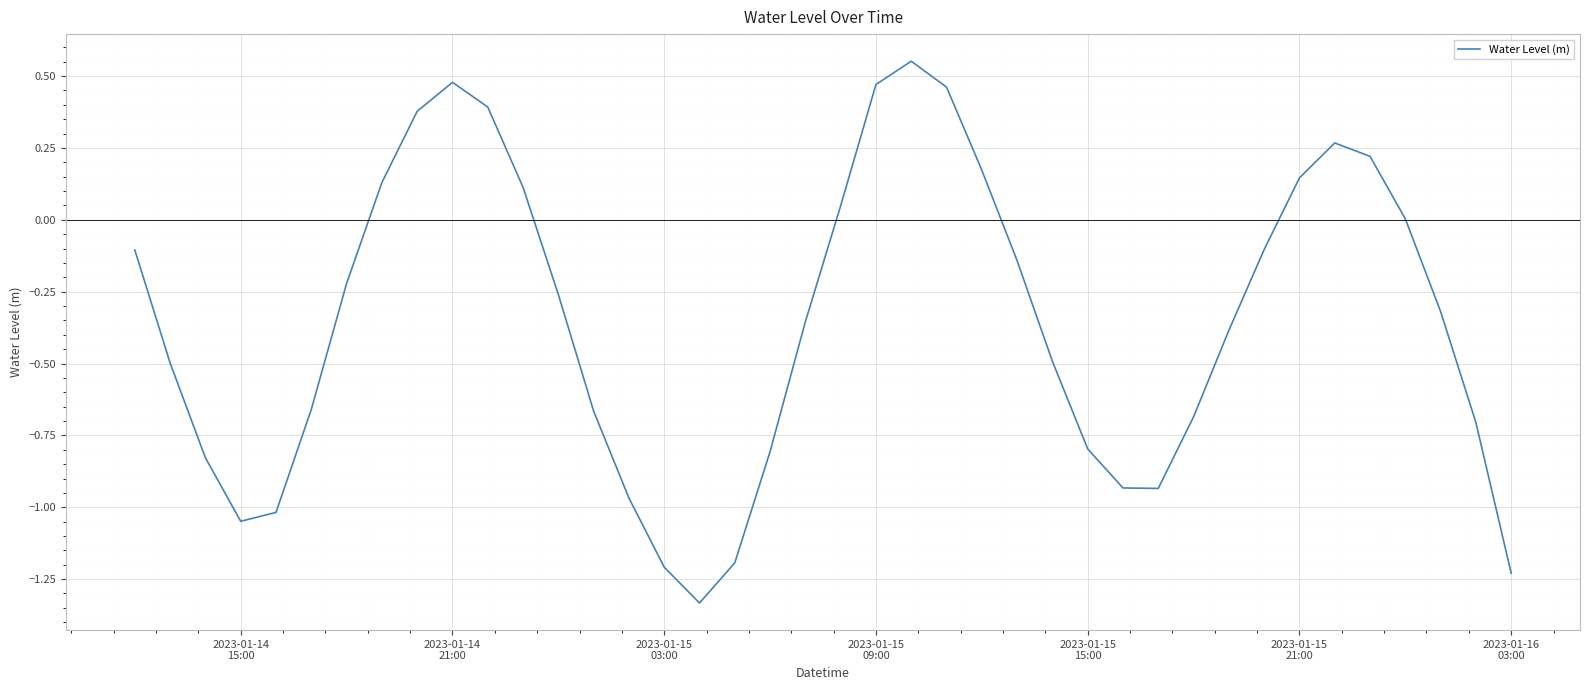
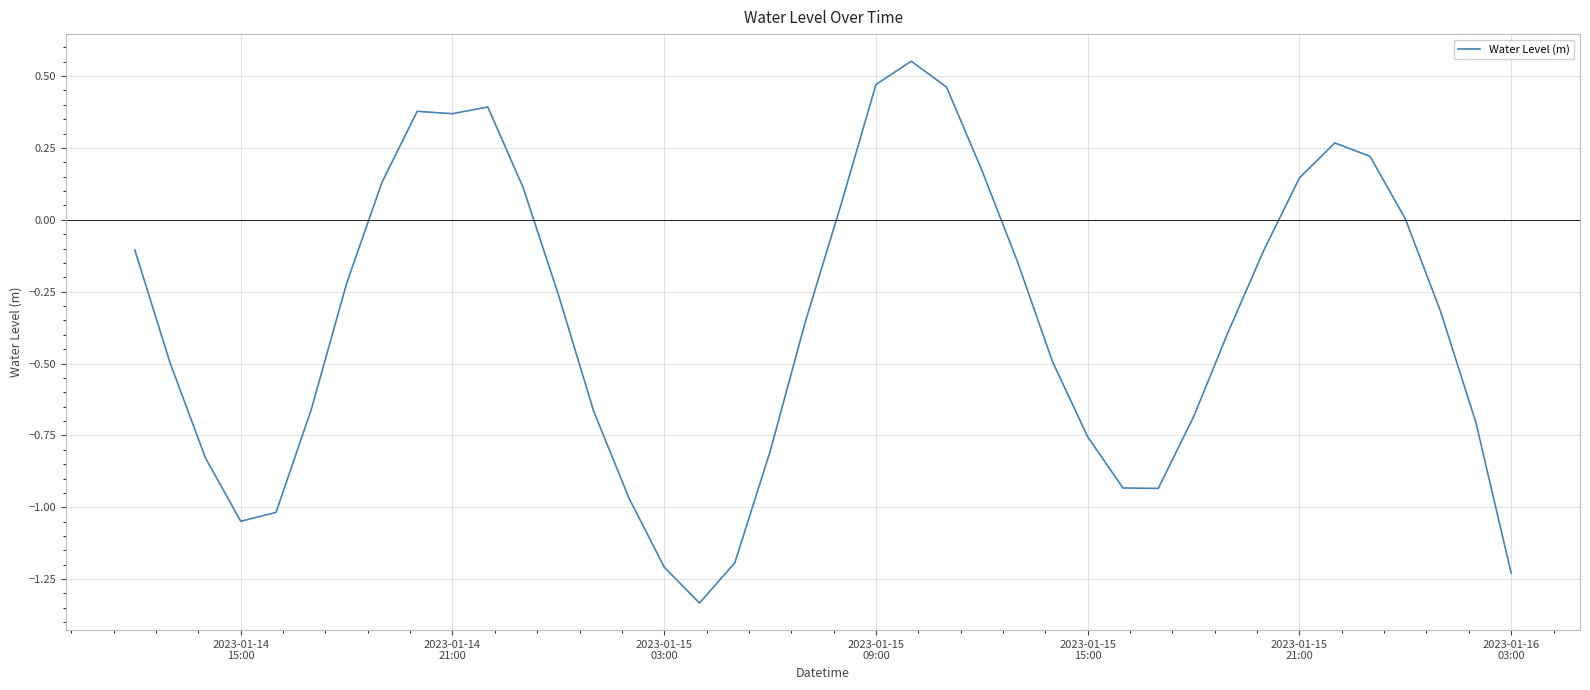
  {
    "2023-01-14 15:00": -1.05,
-   "2023-01-14 21:00": 0.48,
+   "2023-01-14 21:00": 0.37,
    "2023-01-15 03:00": -1.21,
    "2023-01-15 09:00": 0.47,
-   "2023-01-15 15:00": -0.80,
+   "2023-01-15 15:00": -0.75,
    "2023-01-15 21:00": 0.15,
    "2023-01-16 03:00": -1.23
  }
